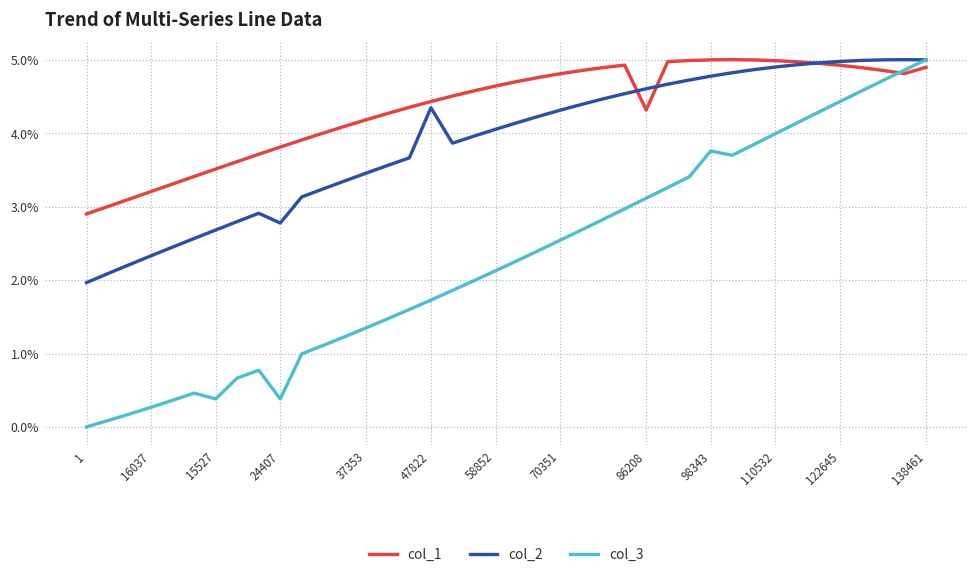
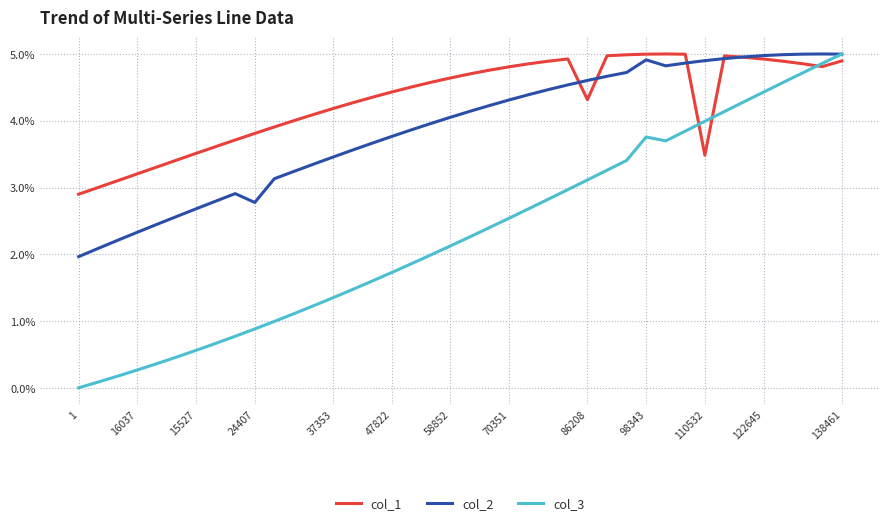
  {
    "col_1": {
      "16037": "3.2%",
      "15527": "3.5%",
      "24407": "3.8%",
      "37353": "4.2%",
      "47822": "4.4%",
      "58852": "4.6%",
      "70351": "4.8%",
      "86208": "4.3%",
      "98343": "5.0%",
-     "110532": "5.0%",
+     "110532": "3.5%",
      "122645": "4.9%",
      "138461": "4.9%"
    },
    "col_2": {
      "16037": "2.3%",
      "15527": "2.7%",
      "24407": "2.8%",
      "37353": "3.5%",
-     "47822": "4.3%",
+     "47822": "3.8%",
      "58852": "4.1%",
      "70351": "4.3%",
      "86208": "4.6%",
-     "98343": "4.8%",
+     "98343": "4.9%",
      "110532": "4.9%",
      "122645": "5.0%"
    },
    "col_3": {
      "16037": "0.3%",
-     "15527": "0.4%",
-     "24407": "0.4%",
+     "15527": "0.6%",
+     "24407": "0.9%",
      "37353": "1.4%",
      "47822": "1.7%",
      "58852": "2.1%",
      "70351": "2.5%",
      "86208": "3.1%",
      "98343": "3.8%",
      "110532": "4.0%",
      "122645": "4.4%"
    }
  }
